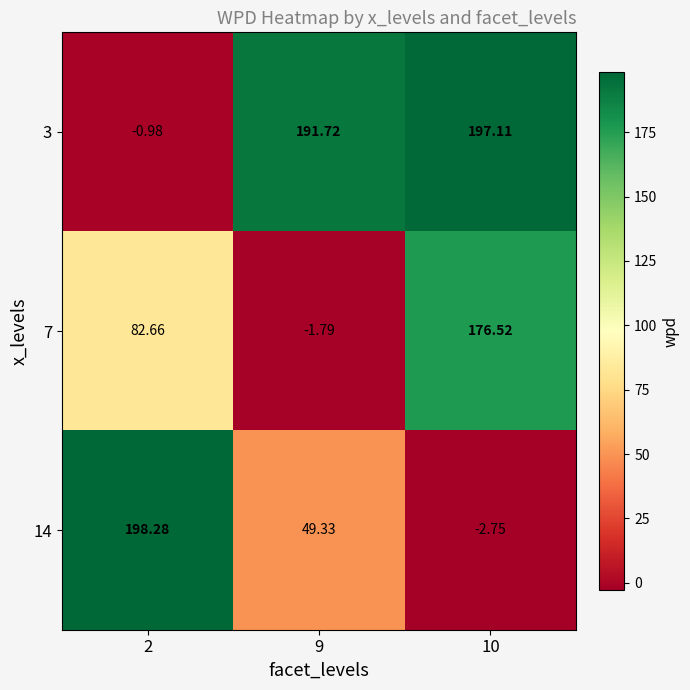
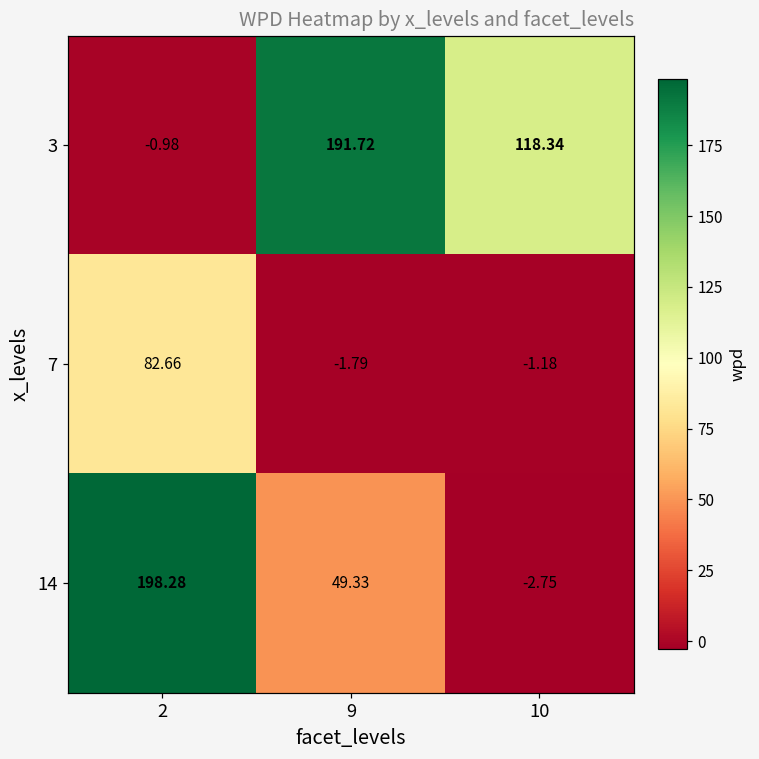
  {
    "3": {
      "2": -0.98,
      "9": 191.72,
-     "10": 197.11
+     "10": 118.34
    },
    "7": {
      "2": 82.66,
      "9": -1.79,
-     "10": 176.52
+     "10": -1.18
    },
    "14": {
      "2": 198.28,
      "9": 49.33,
      "10": -2.75
    }
  }
